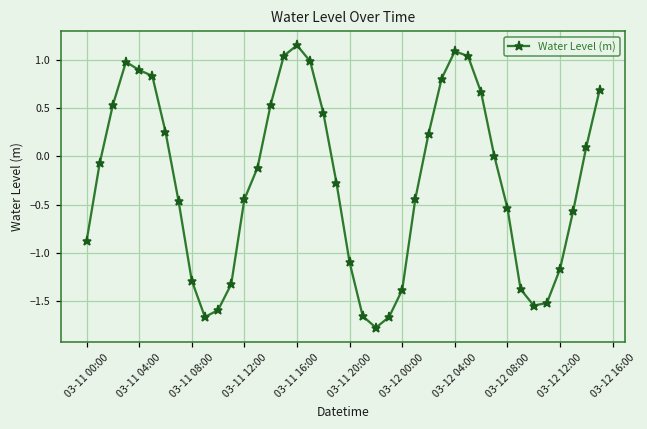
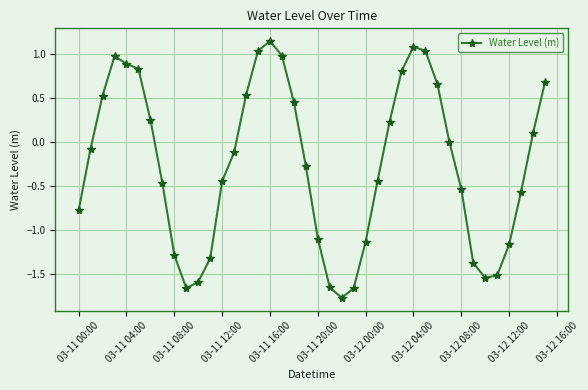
  {
-   "03-11 00:00": -0.9,
+   "03-11 00:00": -0.8,
    "03-11 04:00": 0.9,
    "03-11 08:00": -1.3,
    "03-11 12:00": -0.4,
    "03-11 16:00": 1.1,
    "03-11 20:00": -1.1,
-   "03-12 00:00": -1.4,
+   "03-12 00:00": -1.1,
    "03-12 04:00": 1.1,
    "03-12 08:00": -0.5,
    "03-12 12:00": -1.2
  }
